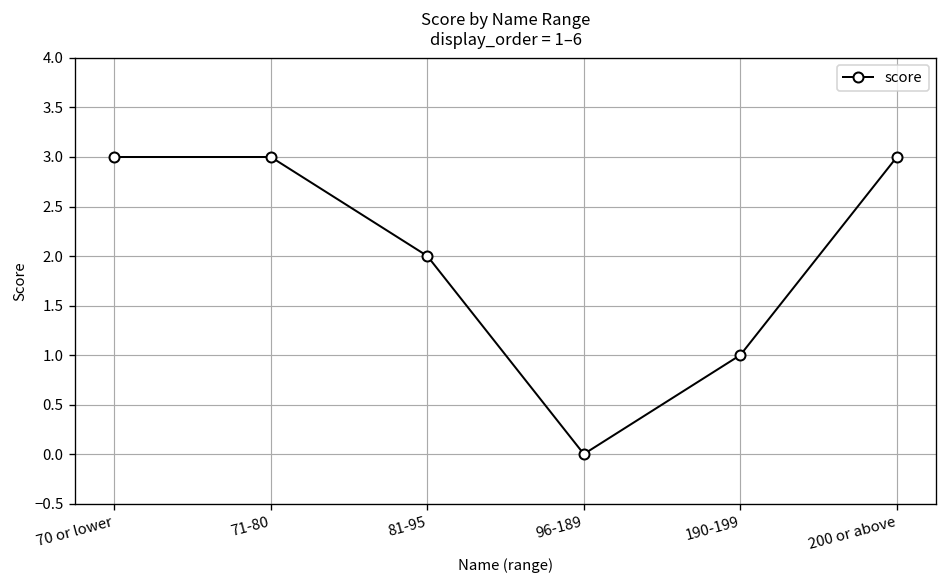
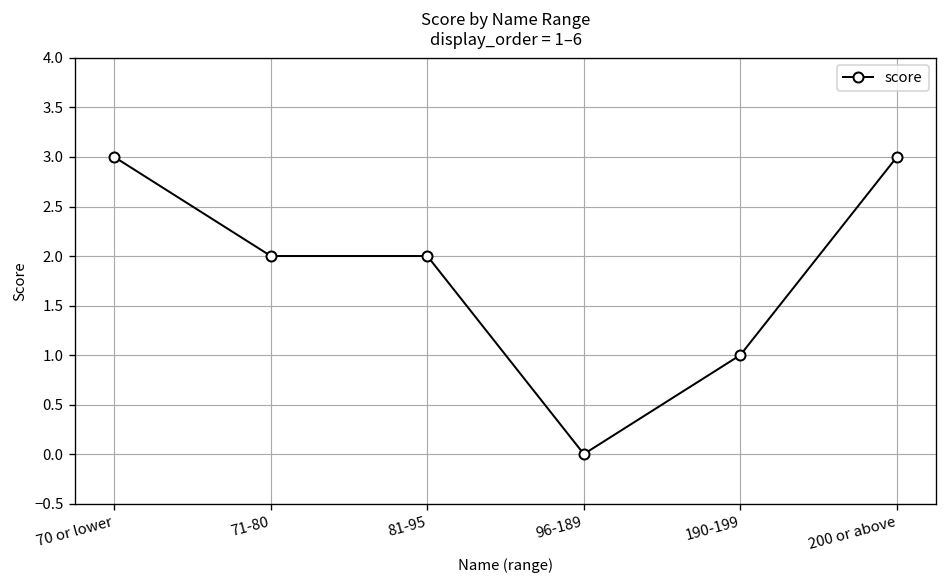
  {
    "70 or lower": 3,
-   "71-80": 3,
+   "71-80": 2,
    "81-95": 2,
    "96-189": 0,
    "190-199": 1,
    "200 or above": 3
  }
